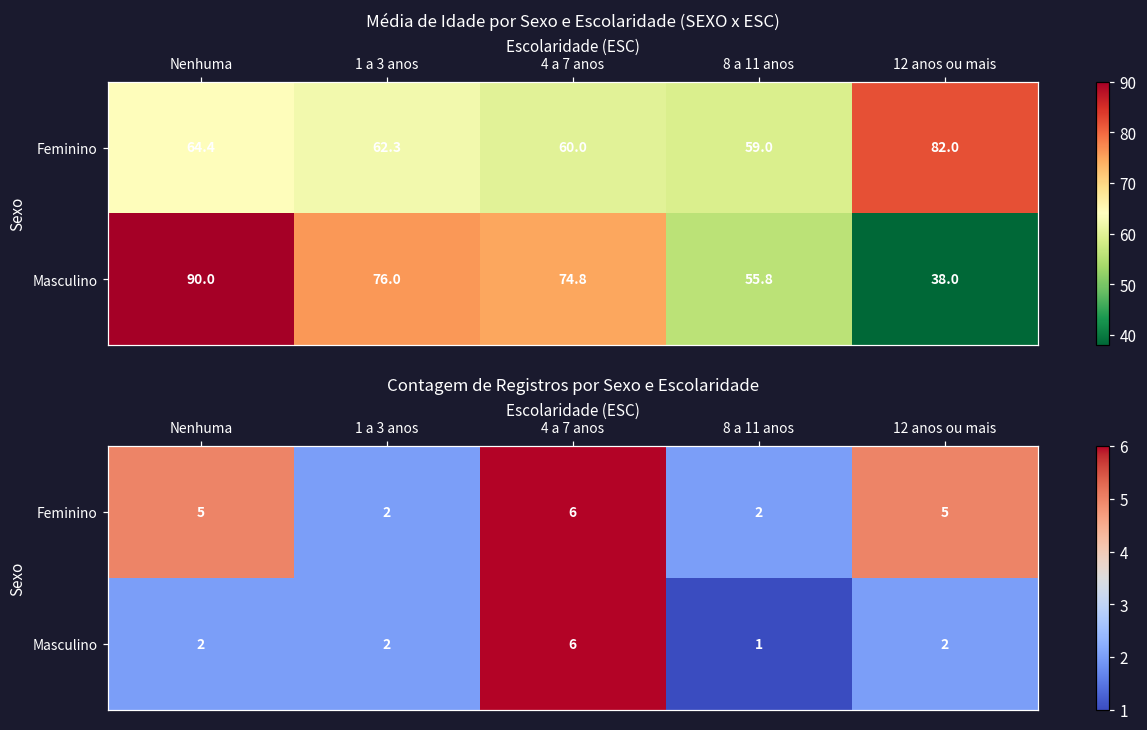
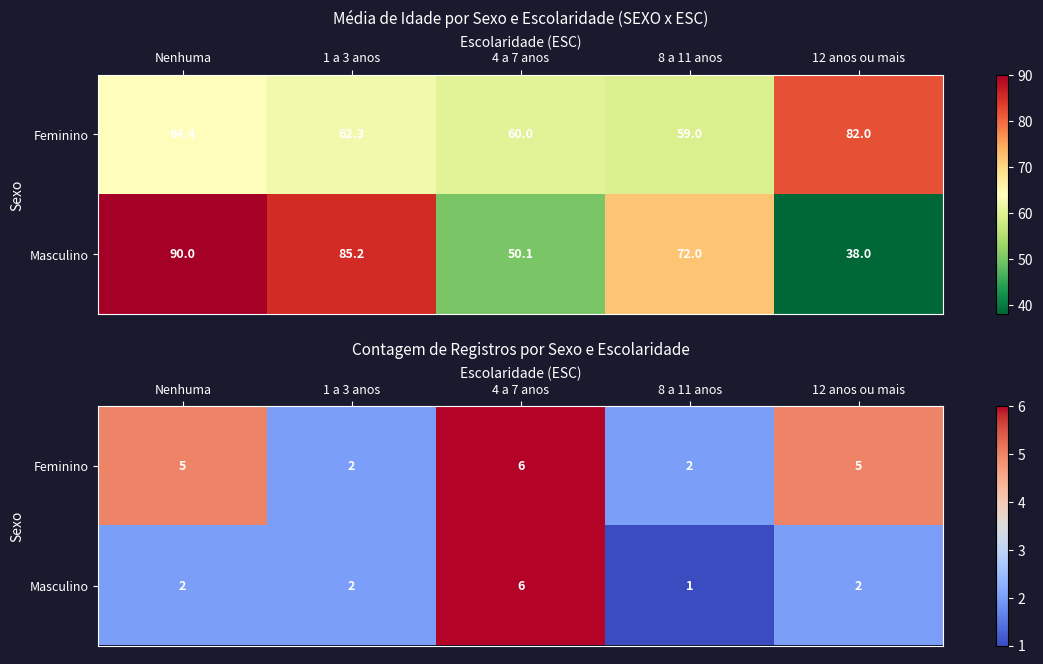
  {
    "Média de Idade por Sexo e Escolaridade (SEXO x ESC)": {
      "Feminino": {
        "Nenhuma": 64.4,
        "1 a 3 anos": 62.3,
        "4 a 7 anos": 60.0,
        "8 a 11 anos": 59.0,
        "12 anos ou mais": 82.0
      },
      "Masculino": {
        "Nenhuma": 90.0,
-       "1 a 3 anos": 76.0,
-       "4 a 7 anos": 74.8,
-       "8 a 11 anos": 55.8,
+       "1 a 3 anos": 85.2,
+       "4 a 7 anos": 50.1,
+       "8 a 11 anos": 72.0,
        "12 anos ou mais": 38.0
      }
    },
    "Contagem de Registros por Sexo e Escolaridade": {
      "Feminino": {
        "Nenhuma": 5,
        "1 a 3 anos": 2,
        "4 a 7 anos": 6,
        "8 a 11 anos": 2,
        "12 anos ou mais": 5
      },
      "Masculino": {
        "Nenhuma": 2,
        "1 a 3 anos": 2,
        "4 a 7 anos": 6,
        "8 a 11 anos": 1,
        "12 anos ou mais": 2
      }
    }
  }
